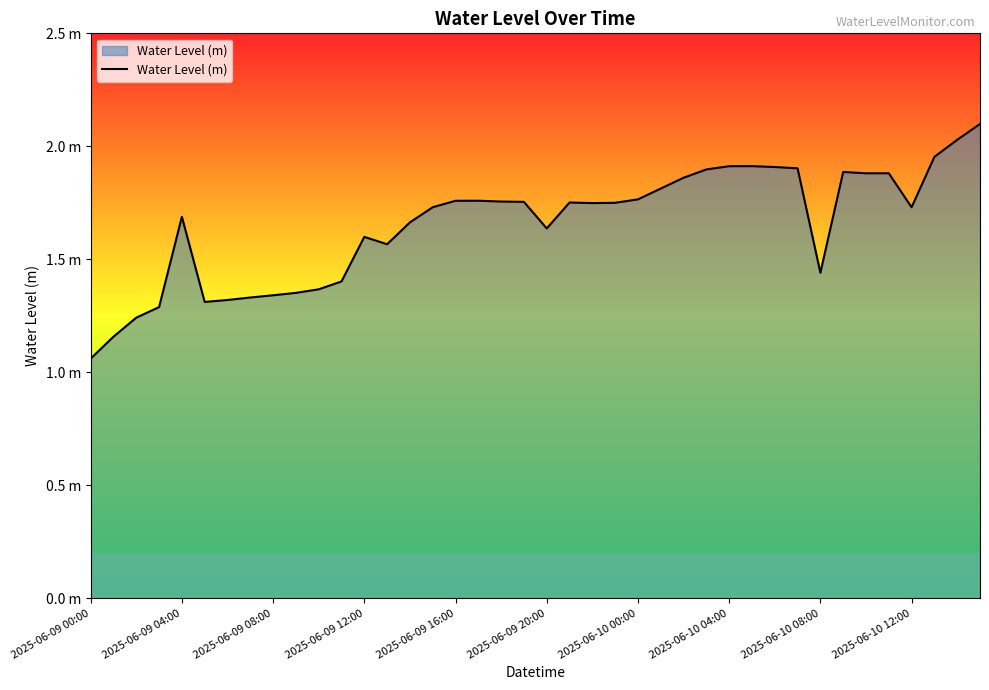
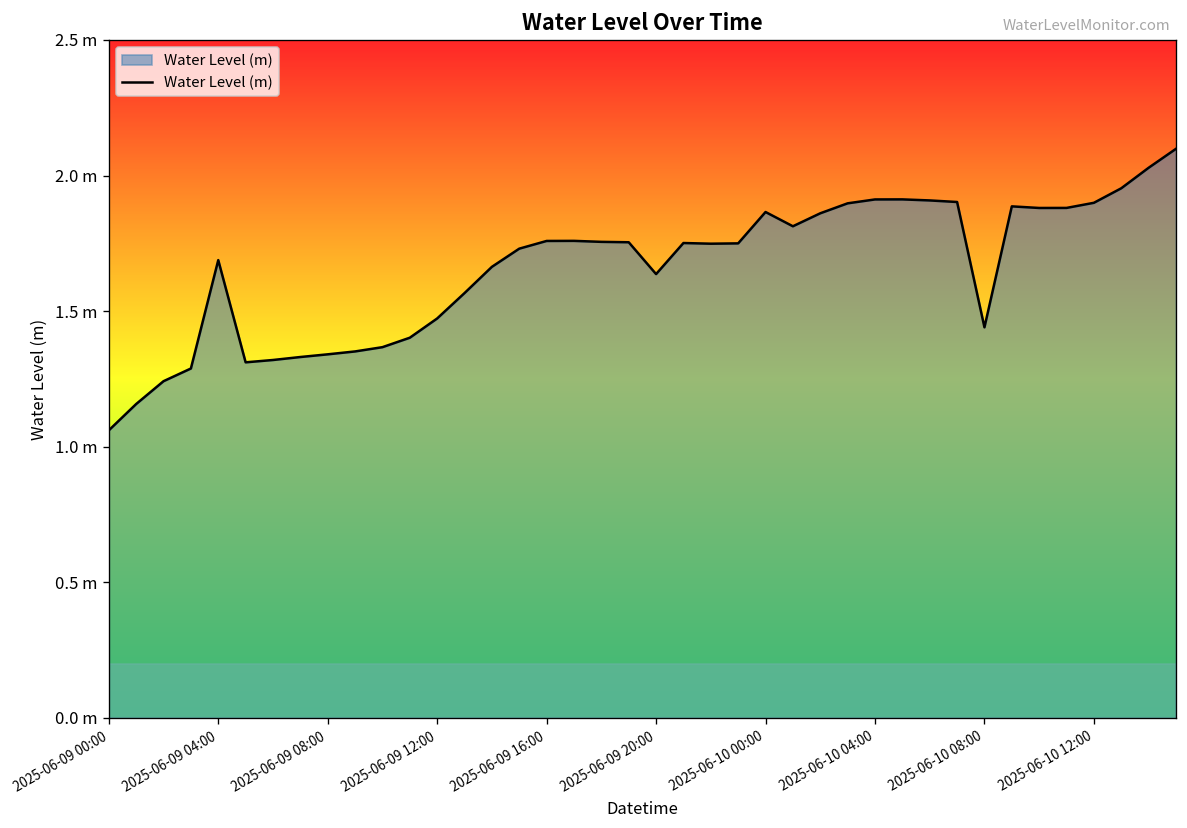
  {
    "2025-06-09 00:00": "1.06 m",
    "2025-06-09 04:00": "1.69 m",
    "2025-06-09 08:00": "1.34 m",
-   "2025-06-09 12:00": "1.60 m",
+   "2025-06-09 12:00": "1.47 m",
    "2025-06-09 16:00": "1.76 m",
    "2025-06-09 20:00": "1.64 m",
-   "2025-06-10 00:00": "1.77 m",
+   "2025-06-10 00:00": "1.87 m",
    "2025-06-10 04:00": "1.91 m",
    "2025-06-10 08:00": "1.44 m",
-   "2025-06-10 12:00": "1.73 m"
+   "2025-06-10 12:00": "1.90 m"
  }
